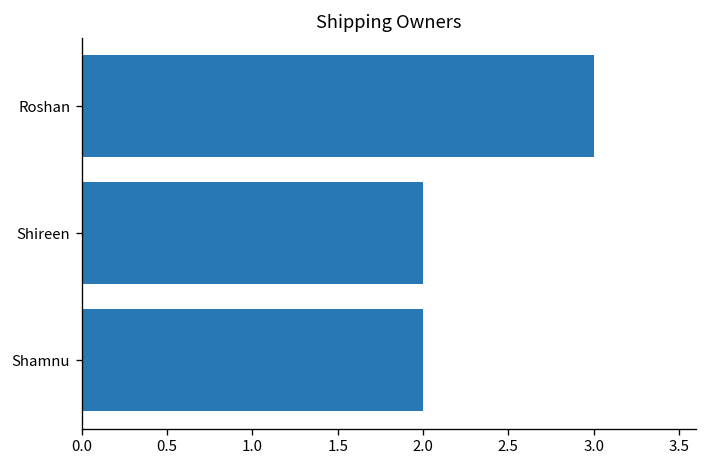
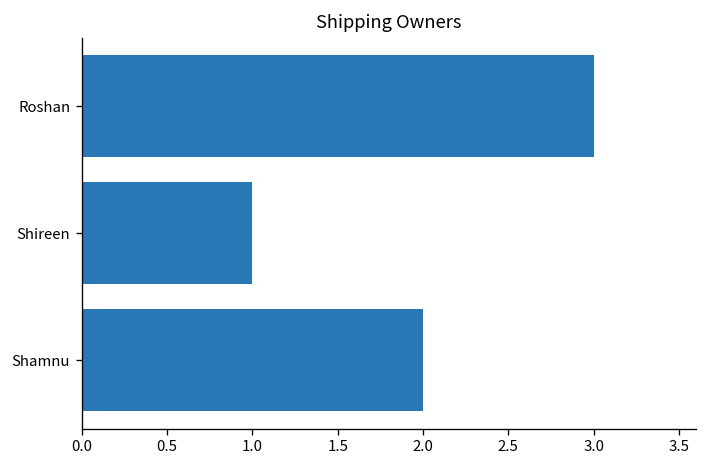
  {
    "Roshan": 3,
-   "Shireen": 2,
+   "Shireen": 1,
    "Shamnu": 2
  }
